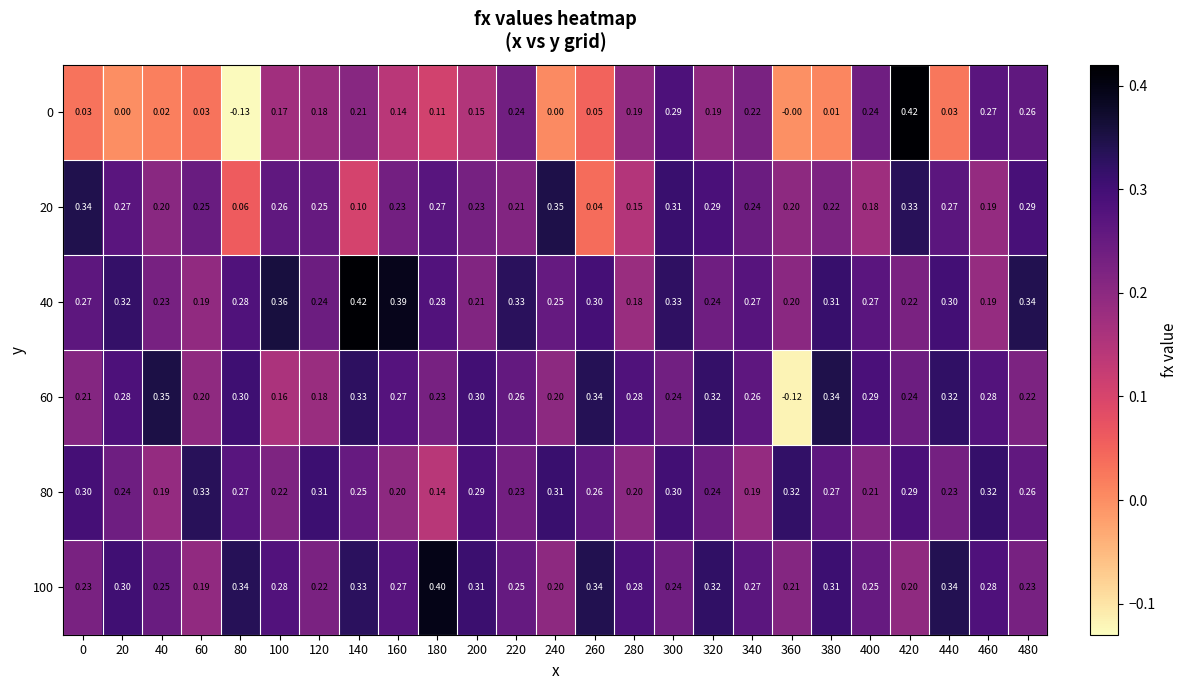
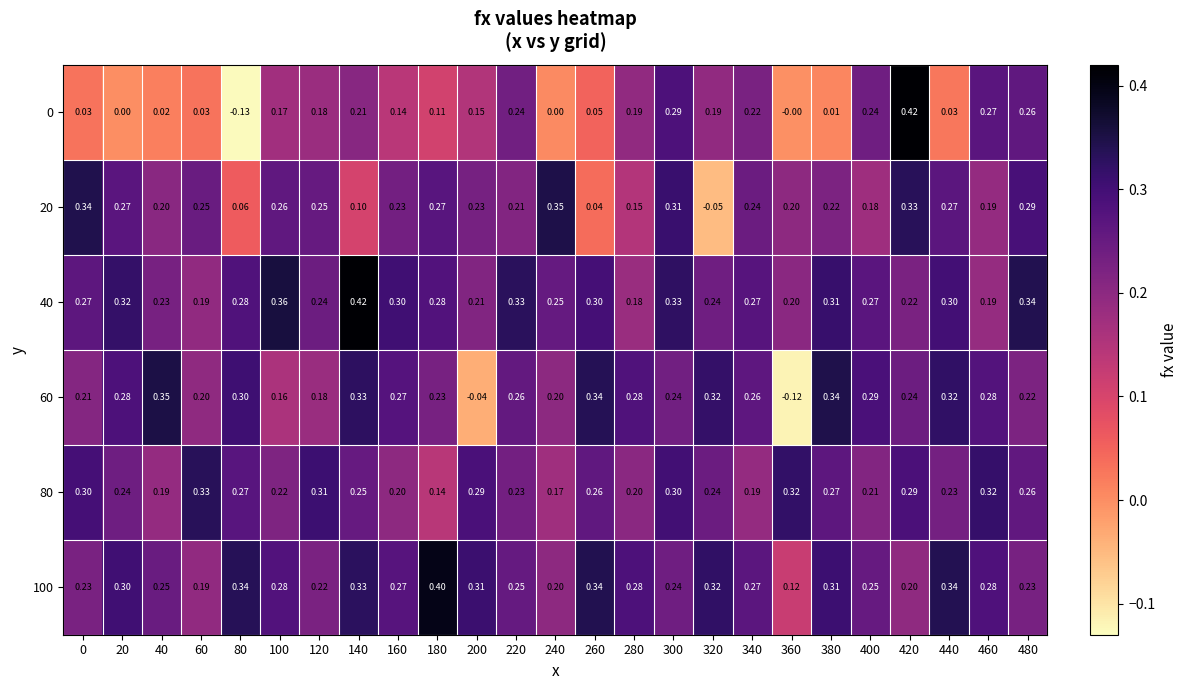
  {
    "0": {
      "0": 0.03,
      "20": 0.00,
      "40": 0.02,
      "60": 0.03,
      "80": -0.13,
      "100": 0.17,
      "120": 0.18,
      "140": 0.21,
      "160": 0.14,
      "180": 0.11,
      "200": 0.15,
      "220": 0.24,
      "240": 0.00,
      "260": 0.05,
      "280": 0.19,
      "300": 0.29,
      "320": 0.19,
      "340": 0.22,
      "360": -0.00,
      "380": 0.01,
      "400": 0.24,
      "420": 0.42,
      "440": 0.03,
      "460": 0.27,
      "480": 0.26
    },
    "20": {
      "0": 0.34,
      "20": 0.27,
      "40": 0.20,
      "60": 0.25,
      "80": 0.06,
      "100": 0.26,
      "120": 0.25,
      "140": 0.10,
      "160": 0.23,
      "180": 0.27,
      "200": 0.23,
      "220": 0.21,
      "240": 0.35,
      "260": 0.04,
      "280": 0.15,
      "300": 0.31,
-     "320": 0.29,
+     "320": -0.05,
      "340": 0.24,
      "360": 0.20,
      "380": 0.22,
      "400": 0.18,
      "420": 0.33,
      "440": 0.27,
      "460": 0.19,
      "480": 0.29
    },
    "40": {
      "0": 0.27,
      "20": 0.32,
      "40": 0.23,
      "60": 0.19,
      "80": 0.28,
      "100": 0.36,
      "120": 0.24,
      "140": 0.42,
-     "160": 0.39,
+     "160": 0.30,
      "180": 0.28,
      "200": 0.21,
      "220": 0.33,
      "240": 0.25,
      "260": 0.30,
      "280": 0.18,
      "300": 0.33,
      "320": 0.24,
      "340": 0.27,
      "360": 0.20,
      "380": 0.31,
      "400": 0.27,
      "420": 0.22,
      "440": 0.30,
      "460": 0.19,
      "480": 0.34
    },
    "60": {
      "0": 0.21,
      "20": 0.28,
      "40": 0.35,
      "60": 0.20,
      "80": 0.30,
      "100": 0.16,
      "120": 0.18,
      "140": 0.33,
      "160": 0.27,
      "180": 0.23,
-     "200": 0.30,
+     "200": -0.04,
      "220": 0.26,
      "240": 0.20,
      "260": 0.34,
      "280": 0.28,
      "300": 0.24,
      "320": 0.32,
      "340": 0.26,
      "360": -0.12,
      "380": 0.34,
      "400": 0.29,
      "420": 0.24,
      "440": 0.32,
      "460": 0.28,
      "480": 0.22
    },
    "80": {
      "0": 0.30,
      "20": 0.24,
      "40": 0.19,
      "60": 0.33,
      "80": 0.27,
      "100": 0.22,
      "120": 0.31,
      "140": 0.25,
      "160": 0.20,
      "180": 0.14,
      "200": 0.29,
      "220": 0.23,
-     "240": 0.31,
+     "240": 0.17,
      "260": 0.26,
      "280": 0.20,
      "300": 0.30,
      "320": 0.24,
      "340": 0.19,
      "360": 0.32,
      "380": 0.27,
      "400": 0.21,
      "420": 0.29,
      "440": 0.23,
      "460": 0.32,
      "480": 0.26
    },
    "100": {
      "0": 0.23,
      "20": 0.30,
      "40": 0.25,
      "60": 0.19,
      "80": 0.34,
      "100": 0.28,
      "120": 0.22,
      "140": 0.33,
      "160": 0.27,
      "180": 0.40,
      "200": 0.31,
      "220": 0.25,
      "240": 0.20,
      "260": 0.34,
      "280": 0.28,
      "300": 0.24,
      "320": 0.32,
      "340": 0.27,
-     "360": 0.21,
+     "360": 0.12,
      "380": 0.31,
      "400": 0.25,
      "420": 0.20,
      "440": 0.34,
      "460": 0.28,
      "480": 0.23
    }
  }
